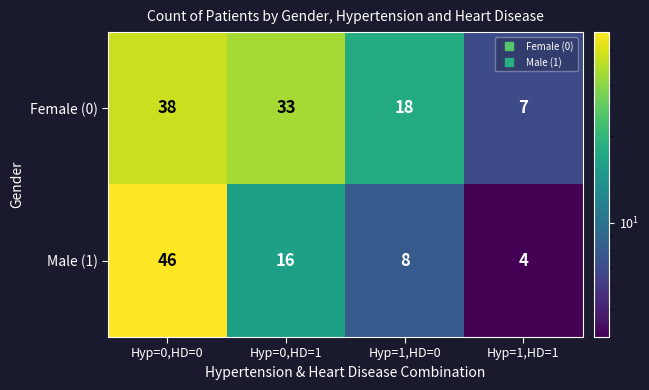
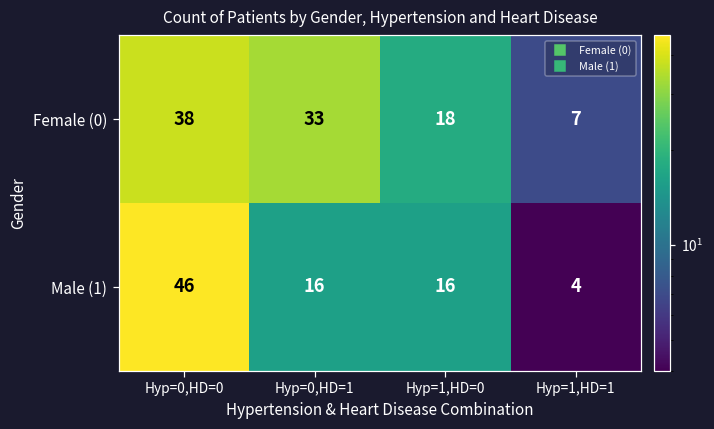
  {
    "Female (0)": {
      "Hyp=0,HD=0": 38,
      "Hyp=0,HD=1": 33,
      "Hyp=1,HD=0": 18,
      "Hyp=1,HD=1": 7
    },
    "Male (1)": {
      "Hyp=0,HD=0": 46,
      "Hyp=0,HD=1": 16,
-     "Hyp=1,HD=0": 8,
+     "Hyp=1,HD=0": 16,
      "Hyp=1,HD=1": 4
    }
  }
